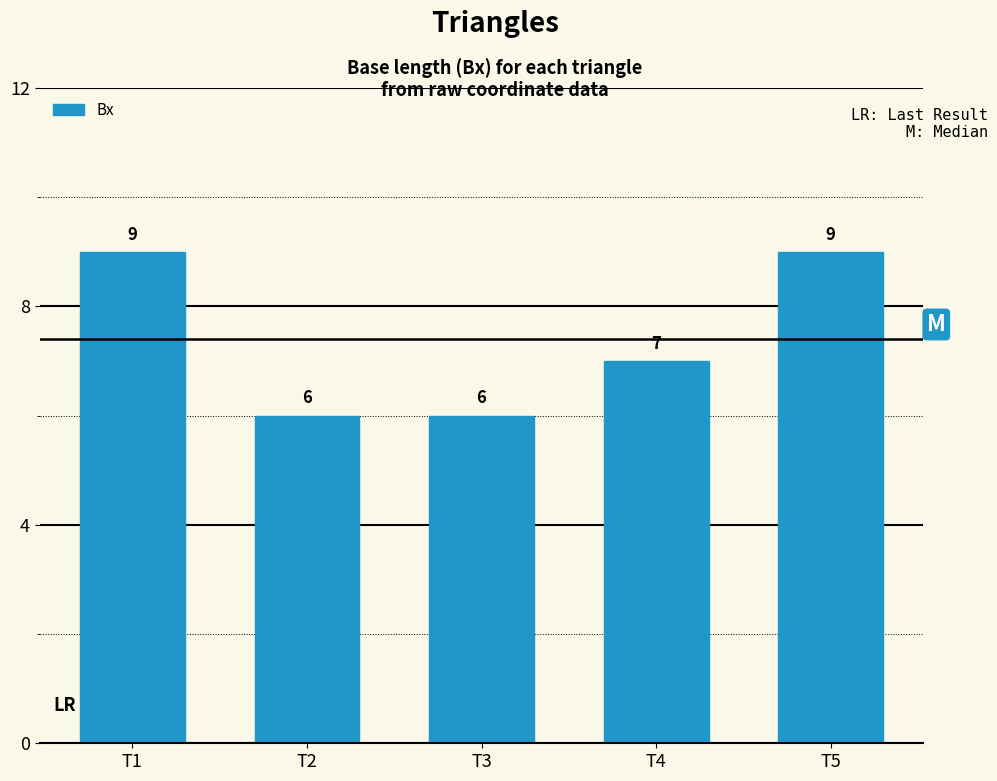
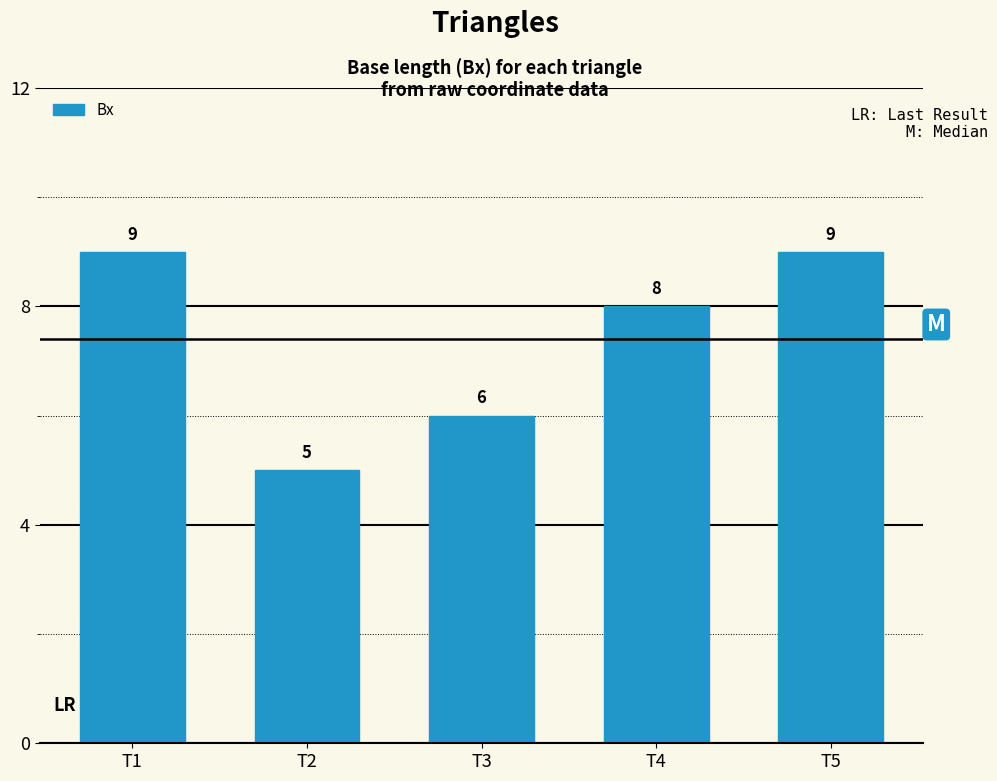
  {
    "T1": 9,
-   "T2": 6,
+   "T2": 5,
    "T3": 6,
-   "T4": 7,
+   "T4": 8,
    "T5": 9
  }
